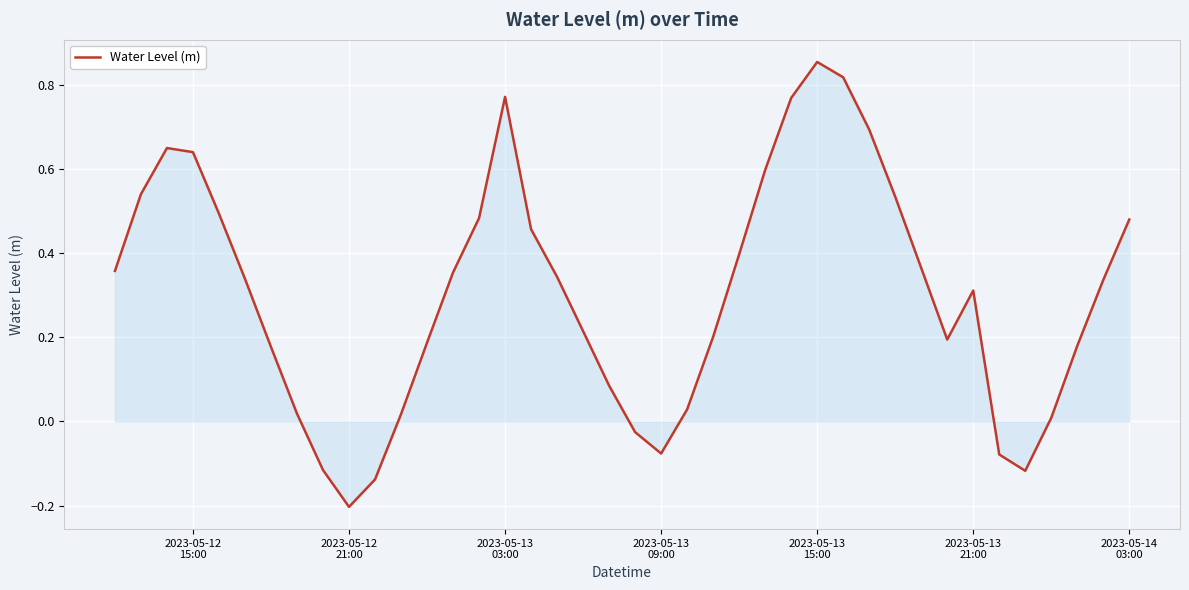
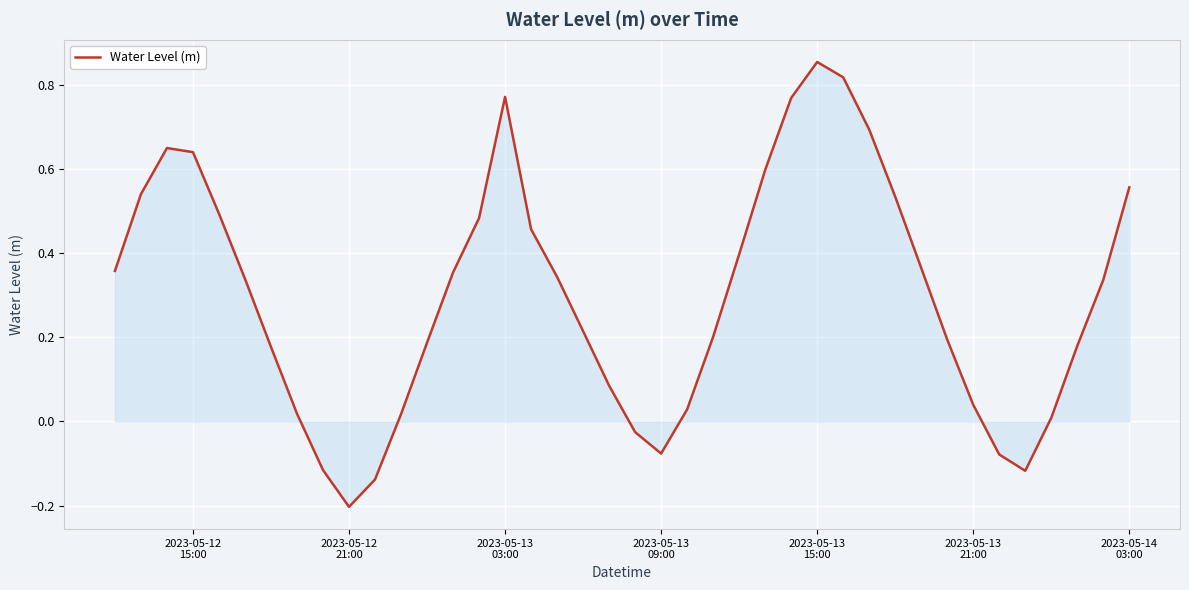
  {
    "Water Level (m)": {
      "2023-05-12 21:00": -0.20,
      "2023-05-13 09:00": -0.08,
-     "2023-05-13 21:00": 0.31,
-     "2023-05-14 03:00": 0.48
+     "2023-05-13 21:00": 0.04,
+     "2023-05-14 03:00": 0.56
    }
  }
